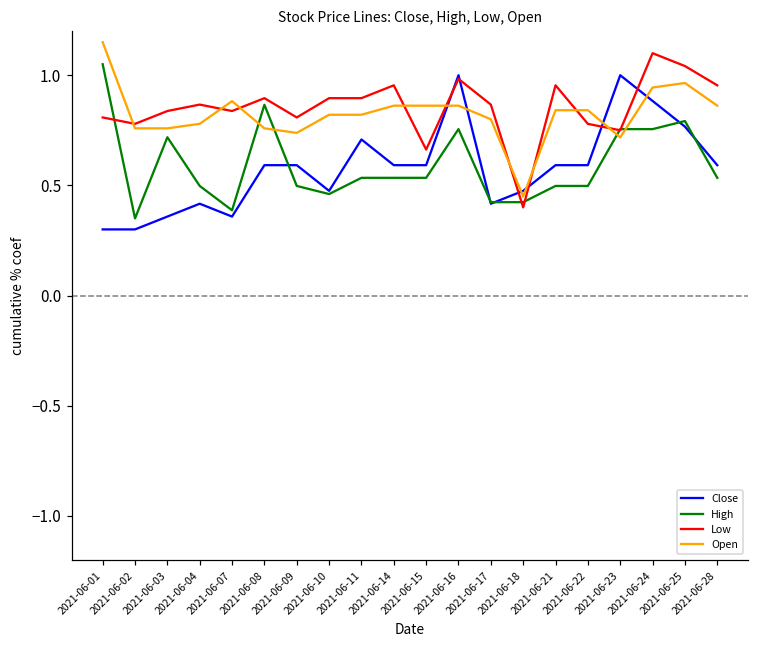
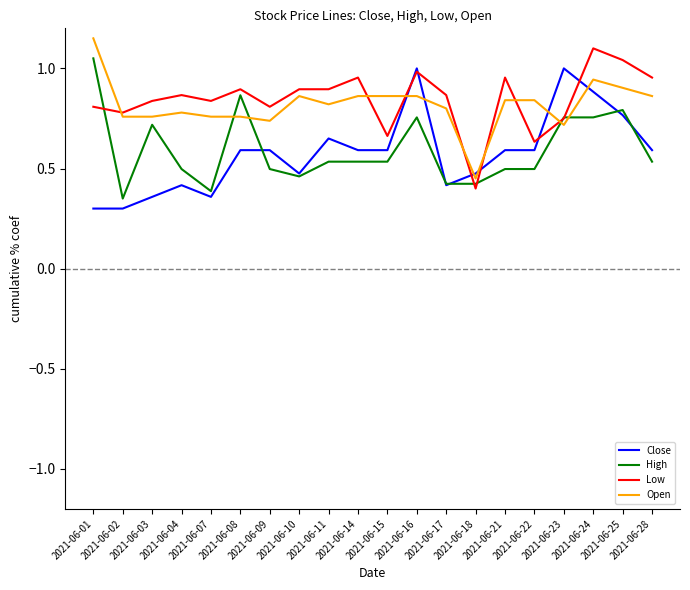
  {
    "Close": {
      "2021-06-01": 0.30,
      "2021-06-02": 0.30,
      "2021-06-03": 0.36,
      "2021-06-04": 0.42,
      "2021-06-07": 0.36,
      "2021-06-08": 0.59,
      "2021-06-09": 0.59,
      "2021-06-10": 0.47,
-     "2021-06-11": 0.71,
+     "2021-06-11": 0.65,
      "2021-06-14": 0.59,
      "2021-06-15": 0.59,
      "2021-06-16": 1.00,
      "2021-06-18": 0.47,
      "2021-06-21": 0.59,
      "2021-06-22": 0.59,
      "2021-06-23": 1.00,
      "2021-06-24": 0.88,
      "2021-06-25": 0.77,
      "2021-06-28": 0.59
    },
    "High": {
      "2021-06-01": 1.05,
      "2021-06-02": 0.35,
      "2021-06-03": 0.72,
      "2021-06-04": 0.50,
      "2021-06-07": 0.39,
      "2021-06-08": 0.87,
      "2021-06-09": 0.50,
      "2021-06-10": 0.46,
      "2021-06-11": 0.53,
      "2021-06-14": 0.53,
      "2021-06-15": 0.53,
      "2021-06-16": 0.76,
      "2021-06-18": 0.42,
      "2021-06-21": 0.50,
      "2021-06-22": 0.50,
      "2021-06-24": 0.76,
      "2021-06-25": 0.79,
      "2021-06-28": 0.53
    },
    "Low": {
      "2021-06-01": 0.81,
      "2021-06-02": 0.78,
      "2021-06-03": 0.84,
      "2021-06-04": 0.87,
      "2021-06-07": 0.84,
      "2021-06-08": 0.90,
      "2021-06-09": 0.81,
      "2021-06-10": 0.90,
      "2021-06-11": 0.90,
      "2021-06-14": 0.95,
      "2021-06-15": 0.66,
      "2021-06-16": 0.98,
      "2021-06-17": 0.87,
      "2021-06-18": 0.40,
      "2021-06-21": 0.95,
-     "2021-06-22": 0.78,
+     "2021-06-22": 0.63,
      "2021-06-24": 1.10,
      "2021-06-25": 1.04,
      "2021-06-28": 0.95
    },
    "Open": {
      "2021-06-01": 1.15,
      "2021-06-02": 0.76,
      "2021-06-03": 0.76,
      "2021-06-04": 0.78,
-     "2021-06-07": 0.88,
+     "2021-06-07": 0.76,
      "2021-06-08": 0.76,
      "2021-06-09": 0.74,
-     "2021-06-10": 0.82,
+     "2021-06-10": 0.86,
      "2021-06-11": 0.82,
      "2021-06-14": 0.86,
      "2021-06-15": 0.86,
      "2021-06-16": 0.86,
      "2021-06-17": 0.80,
      "2021-06-18": 0.45,
      "2021-06-21": 0.84,
      "2021-06-22": 0.84,
      "2021-06-23": 0.72,
      "2021-06-24": 0.94,
-     "2021-06-25": 0.96,
+     "2021-06-25": 0.90,
      "2021-06-28": 0.86
    }
  }
